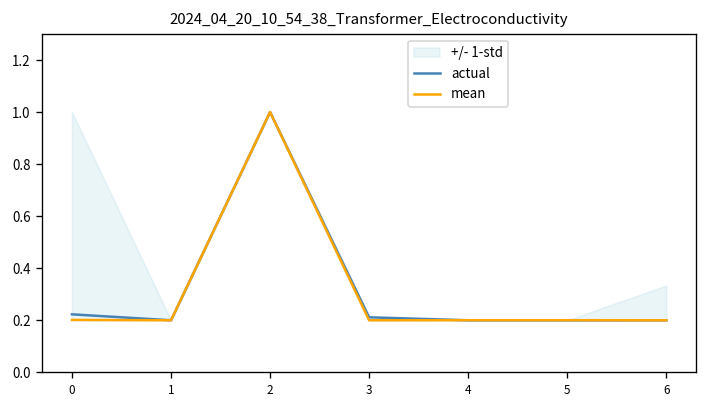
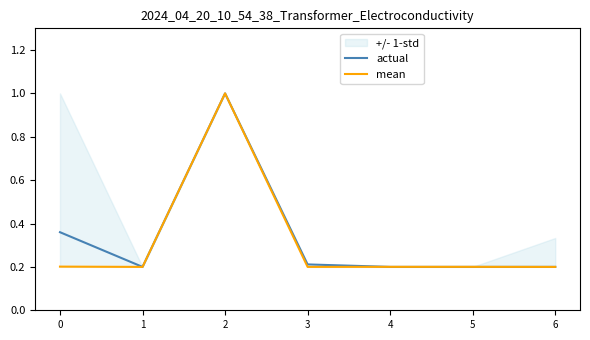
  {
    "actual": {
-     "0": 0.22
+     "0": 0.36
    },
    "mean": {
      "0": 0.20
    }
  }
